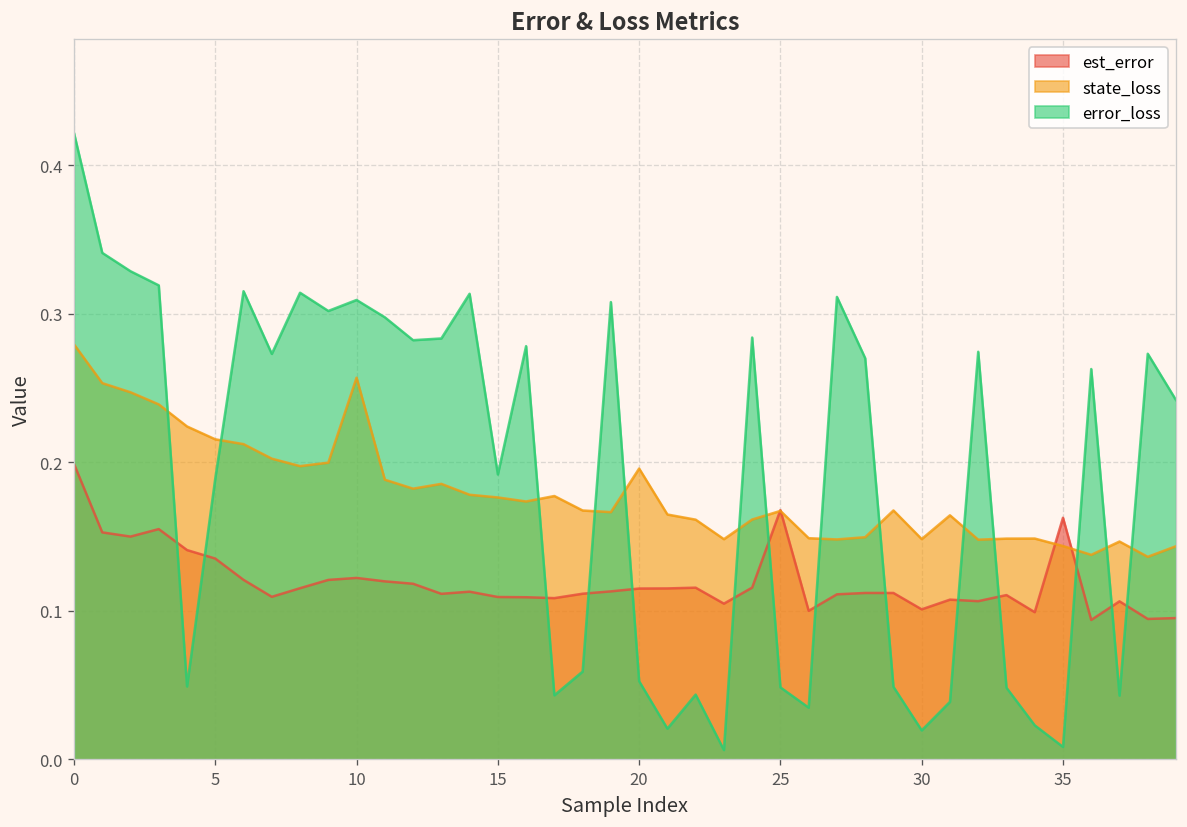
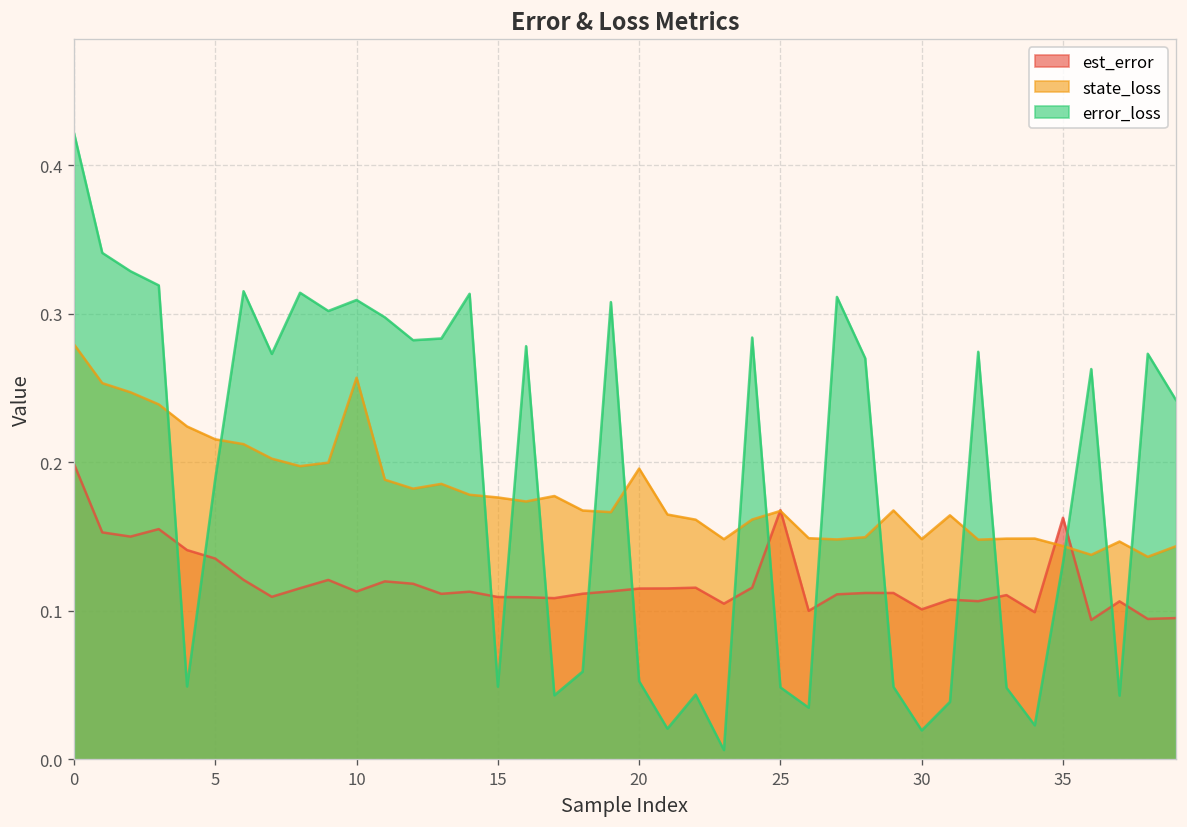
  {
    "est_error": {
      "0": 0.199,
      "5": 0.135,
-     "10": 0.122,
+     "10": 0.113,
      "15": 0.109,
      "20": 0.115,
      "30": 0.101,
      "35": 0.163
    },
    "state_loss": {
      "0": 0.279,
      "5": 0.215,
      "10": 0.257,
      "15": 0.176,
      "20": 0.196,
      "30": 0.148,
      "35": 0.144
    },
    "error_loss": {
      "0": 0.422,
      "5": 0.189,
      "10": 0.309,
-     "15": 0.192,
+     "15": 0.049,
      "20": 0.053,
      "25": 0.049,
      "30": 0.020,
-     "35": 0.008
+     "35": 0.132
    }
  }
